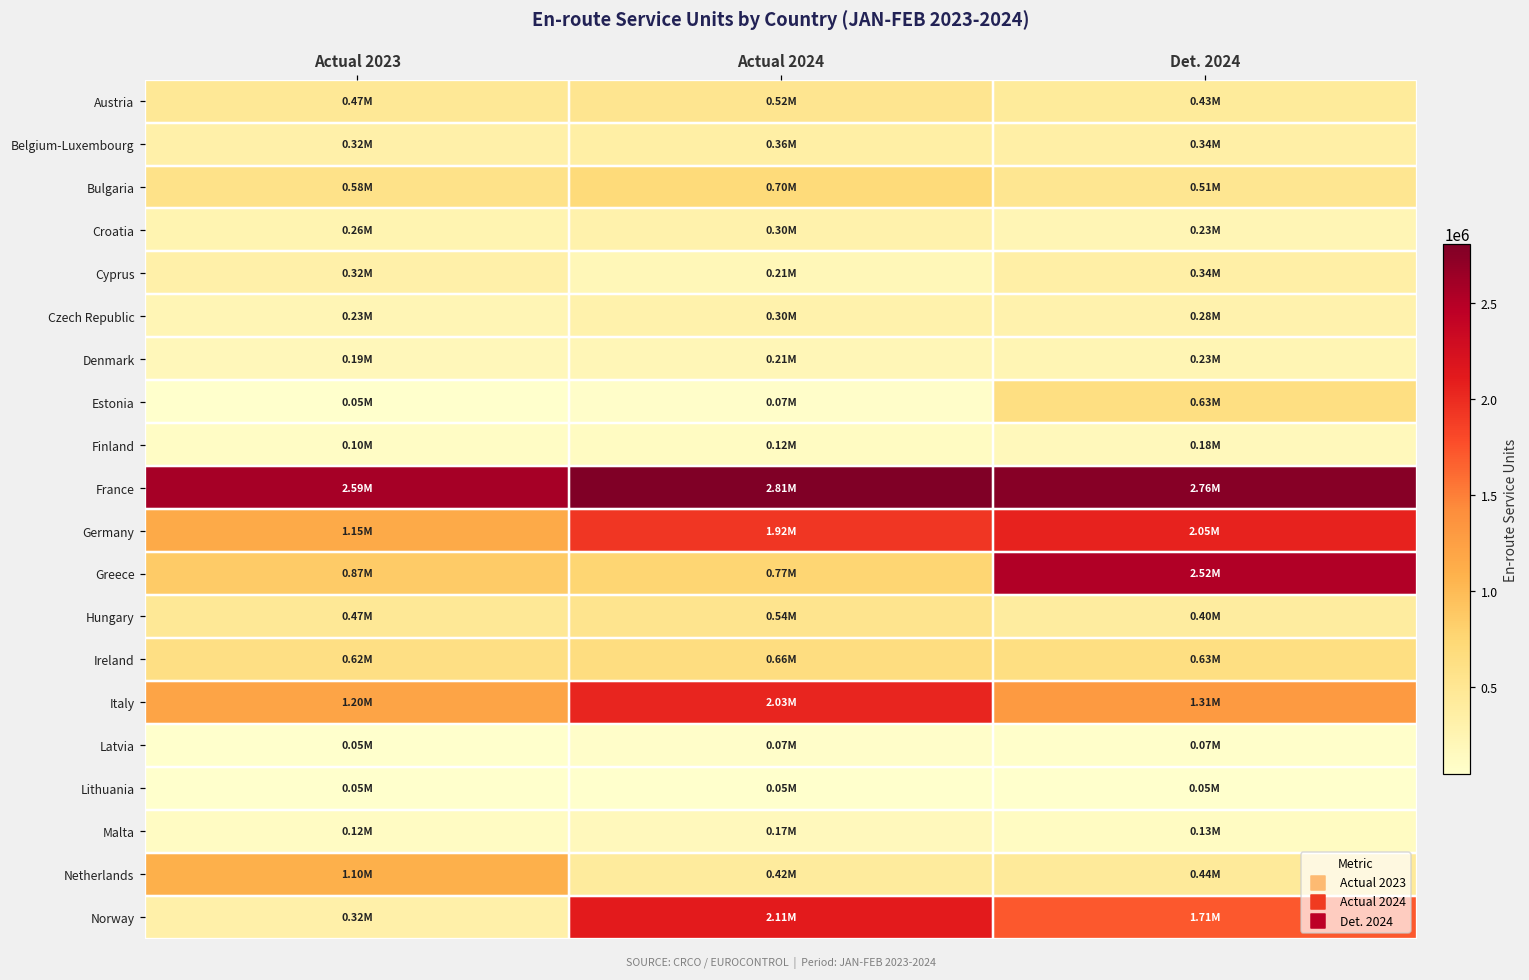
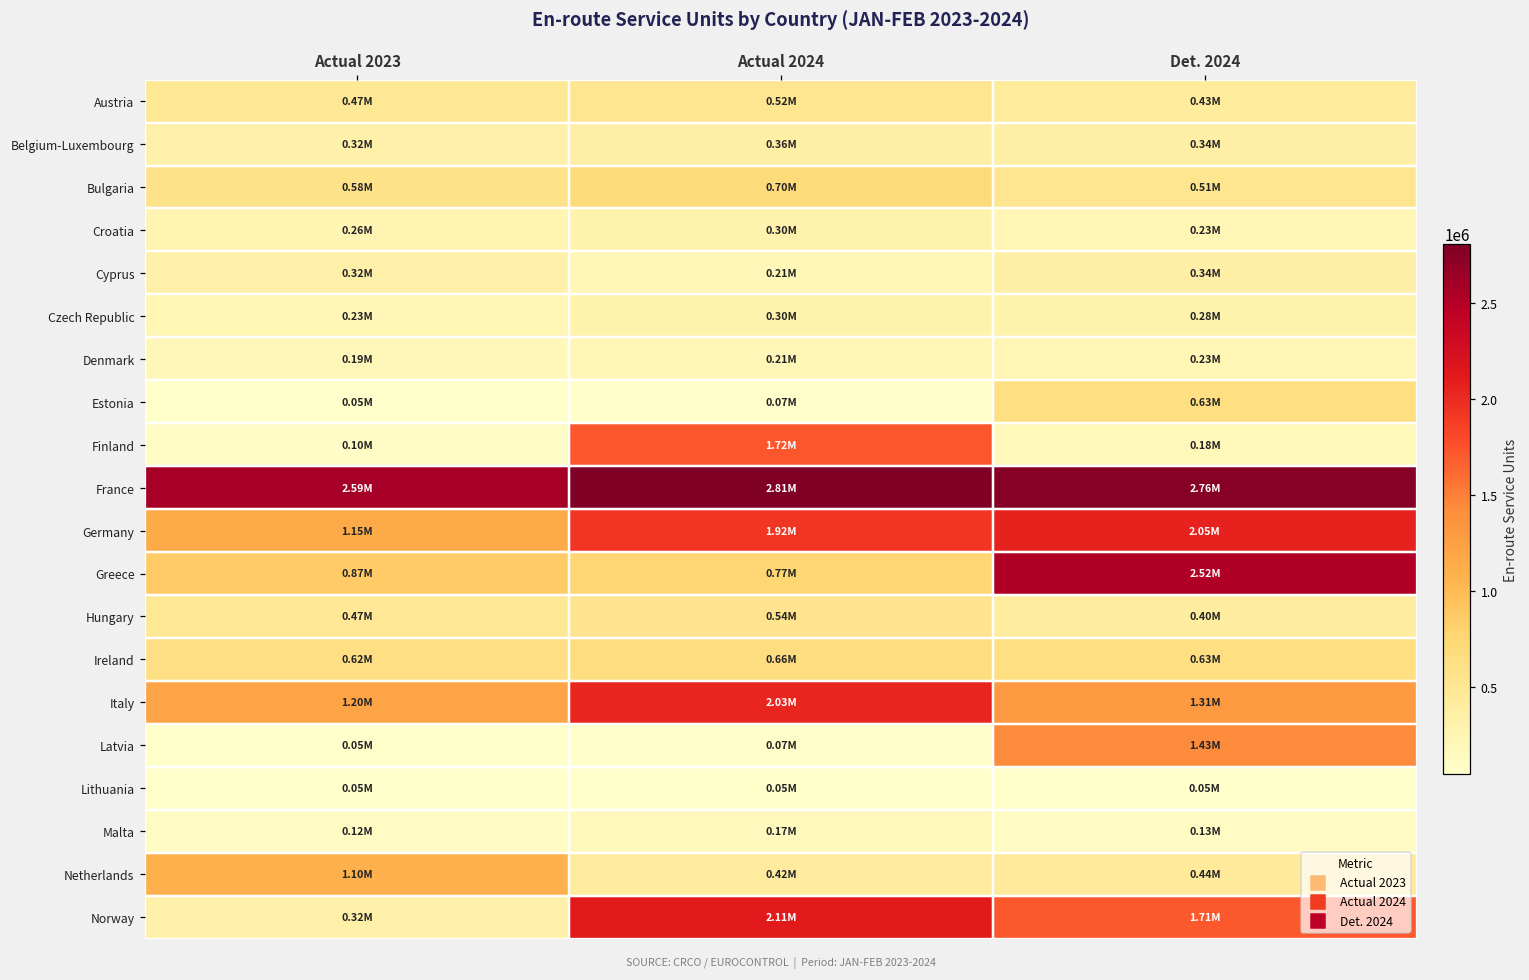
  {
    "Austria": {
      "Actual 2023": "0.47M",
      "Actual 2024": "0.52M",
      "Det. 2024": "0.43M"
    },
    "Belgium-Luxembourg": {
      "Actual 2023": "0.32M",
      "Actual 2024": "0.36M",
      "Det. 2024": "0.34M"
    },
    "Bulgaria": {
      "Actual 2023": "0.58M",
      "Actual 2024": "0.70M",
      "Det. 2024": "0.51M"
    },
    "Croatia": {
      "Actual 2023": "0.26M",
      "Actual 2024": "0.30M",
      "Det. 2024": "0.23M"
    },
    "Cyprus": {
      "Actual 2023": "0.32M",
      "Actual 2024": "0.21M",
      "Det. 2024": "0.34M"
    },
    "Czech Republic": {
      "Actual 2023": "0.23M",
      "Actual 2024": "0.30M",
      "Det. 2024": "0.28M"
    },
    "Denmark": {
      "Actual 2023": "0.19M",
      "Actual 2024": "0.21M",
      "Det. 2024": "0.23M"
    },
    "Estonia": {
      "Actual 2023": "0.05M",
      "Actual 2024": "0.07M",
      "Det. 2024": "0.63M"
    },
    "Finland": {
      "Actual 2023": "0.10M",
-     "Actual 2024": "0.12M",
+     "Actual 2024": "1.72M",
      "Det. 2024": "0.18M"
    },
    "France": {
      "Actual 2023": "2.59M",
      "Actual 2024": "2.81M",
      "Det. 2024": "2.76M"
    },
    "Germany": {
      "Actual 2023": "1.15M",
      "Actual 2024": "1.92M",
      "Det. 2024": "2.05M"
    },
    "Greece": {
      "Actual 2023": "0.87M",
      "Actual 2024": "0.77M",
      "Det. 2024": "2.52M"
    },
    "Hungary": {
      "Actual 2023": "0.47M",
      "Actual 2024": "0.54M",
      "Det. 2024": "0.40M"
    },
    "Ireland": {
      "Actual 2023": "0.62M",
      "Actual 2024": "0.66M",
      "Det. 2024": "0.63M"
    },
    "Italy": {
      "Actual 2023": "1.20M",
      "Actual 2024": "2.03M",
      "Det. 2024": "1.31M"
    },
    "Latvia": {
      "Actual 2023": "0.05M",
      "Actual 2024": "0.07M",
-     "Det. 2024": "0.07M"
+     "Det. 2024": "1.43M"
    },
    "Lithuania": {
      "Actual 2023": "0.05M",
      "Actual 2024": "0.05M",
      "Det. 2024": "0.05M"
    },
    "Malta": {
      "Actual 2023": "0.12M",
      "Actual 2024": "0.17M",
      "Det. 2024": "0.13M"
    },
    "Netherlands": {
      "Actual 2023": "1.10M",
      "Actual 2024": "0.42M",
      "Det. 2024": "0.44M"
    },
    "Norway": {
      "Actual 2023": "0.32M",
      "Actual 2024": "2.11M",
      "Det. 2024": "1.71M"
    }
  }
